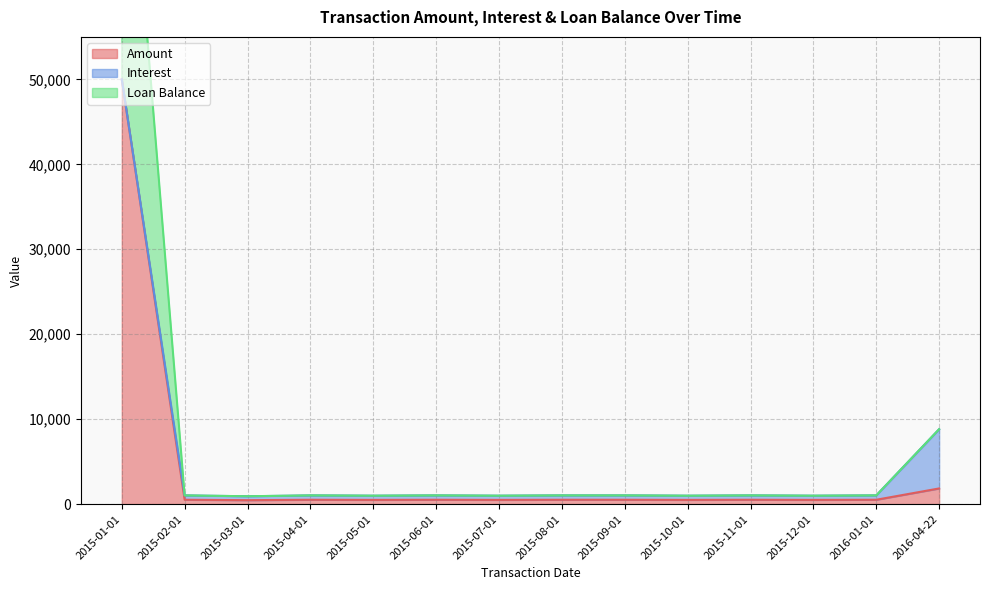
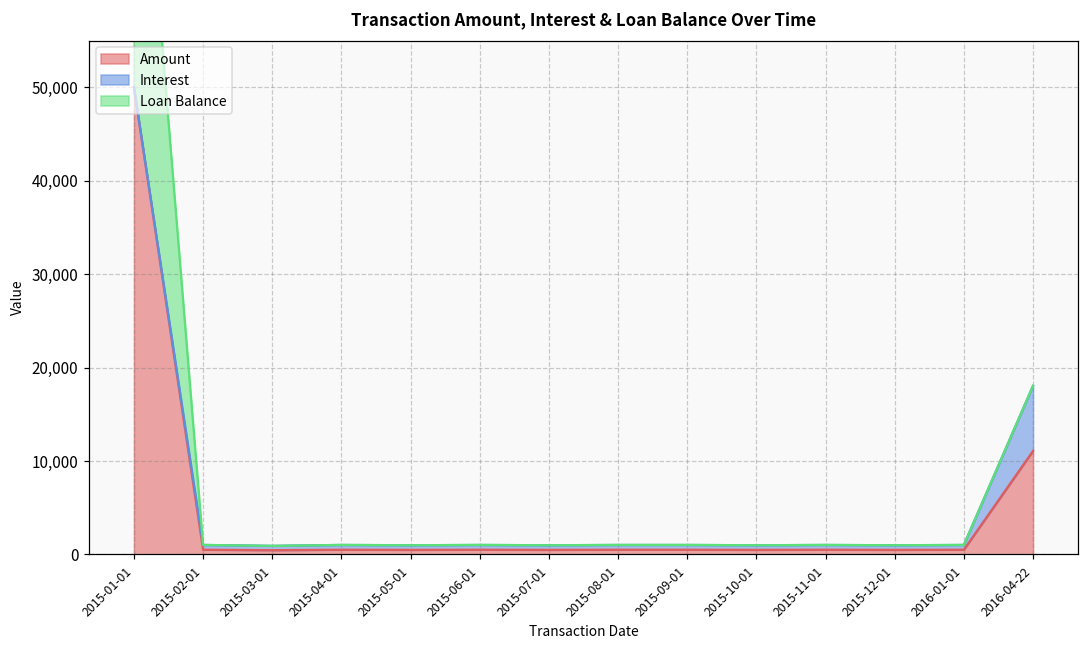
  {
    "Amount": {
      "2015-02-01": "1,000",
      "2015-03-01": "0",
      "2015-04-01": "1,000",
      "2015-05-01": "0",
      "2015-06-01": "1,000",
      "2015-07-01": "0",
      "2015-08-01": "1,000",
      "2015-09-01": "1,000",
      "2015-10-01": "0",
      "2015-11-01": "1,000",
      "2015-12-01": "0",
      "2016-01-01": "1,000",
-     "2016-04-22": "2,000"
+     "2016-04-22": "11,000"
    }
  }
